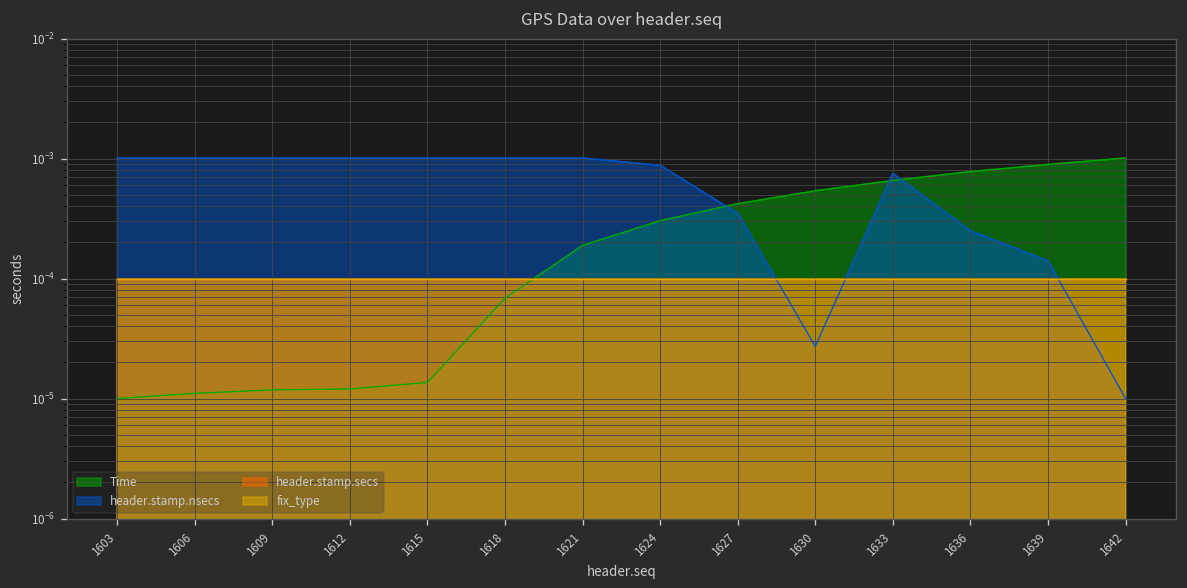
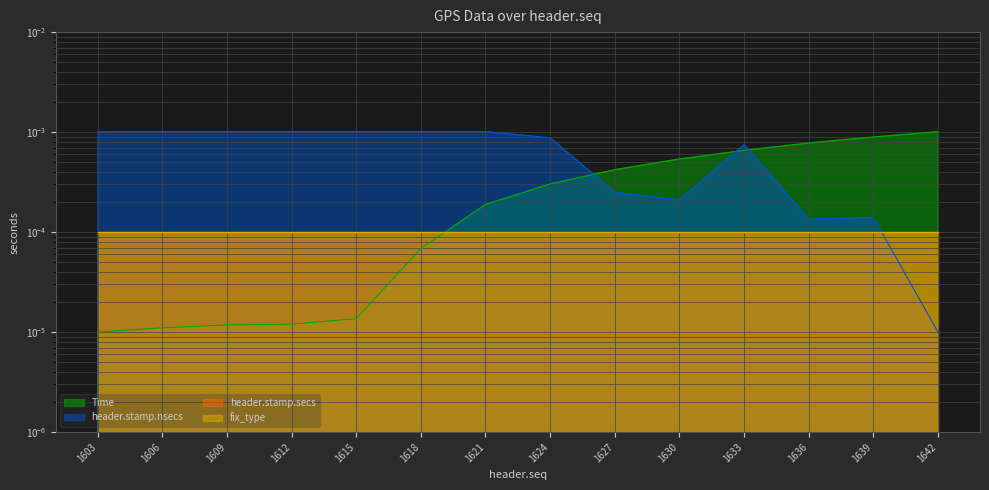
  {
    "Time": {
      "1603": 0.000010,
      "1606": 0.000011,
      "1609": 0.000012,
      "1612": 0.000012,
      "1615": 0.000014,
      "1618": 0.00007,
      "1621": 0.00019,
      "1624": 0.00030,
      "1627": 0.00042,
      "1630": 0.0005,
      "1633": 0.0007,
      "1636": 0.0008,
      "1639": 0.0009,
      "1642": 0.0010
    },
    "header.stamp.nsecs": {
      "1603": 0.0010,
      "1606": 0.0010,
      "1609": 0.0010,
      "1612": 0.0010,
      "1615": 0.0010,
      "1618": 0.0010,
      "1621": 0.0010,
      "1624": 0.0009,
-     "1627": 0.00035,
-     "1630": 0.000027,
+     "1627": 0.00025,
+     "1630": 0.00021,
      "1633": 0.0008,
-     "1636": 0.00025,
+     "1636": 0.00013,
      "1639": 0.00014,
      "1642": 0.000010
    },
    "fix_type": {
      "1603": 0.00010,
      "1606": 0.00010,
      "1609": 0.00010,
      "1612": 0.00010,
      "1615": 0.00010,
      "1618": 0.00010,
      "1621": 0.00010,
      "1624": 0.00010,
      "1627": 0.00010,
      "1630": 0.00010,
      "1633": 0.00010,
      "1636": 0.00010,
      "1639": 0.00010,
      "1642": 0.00010
    }
  }
